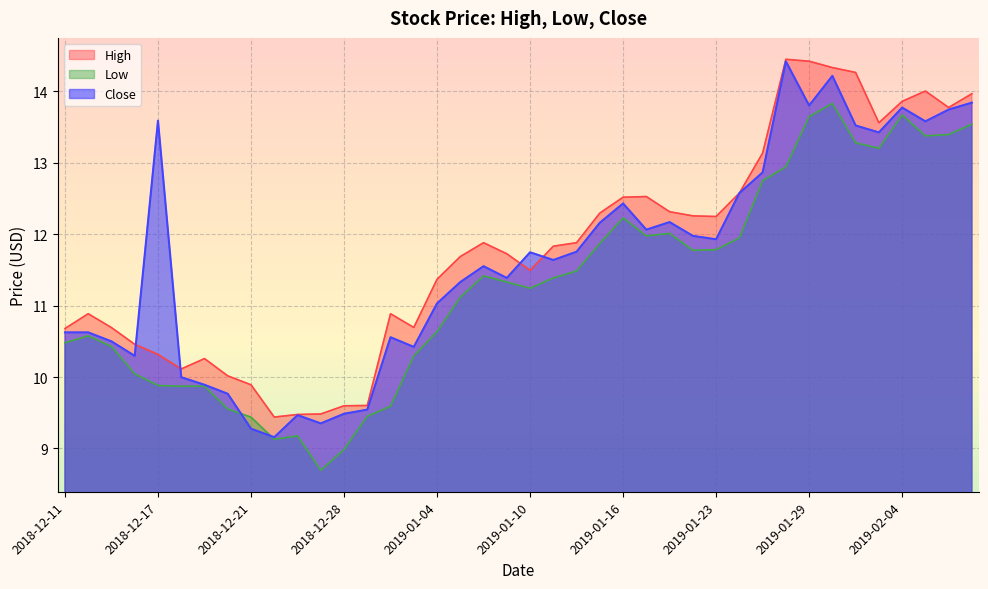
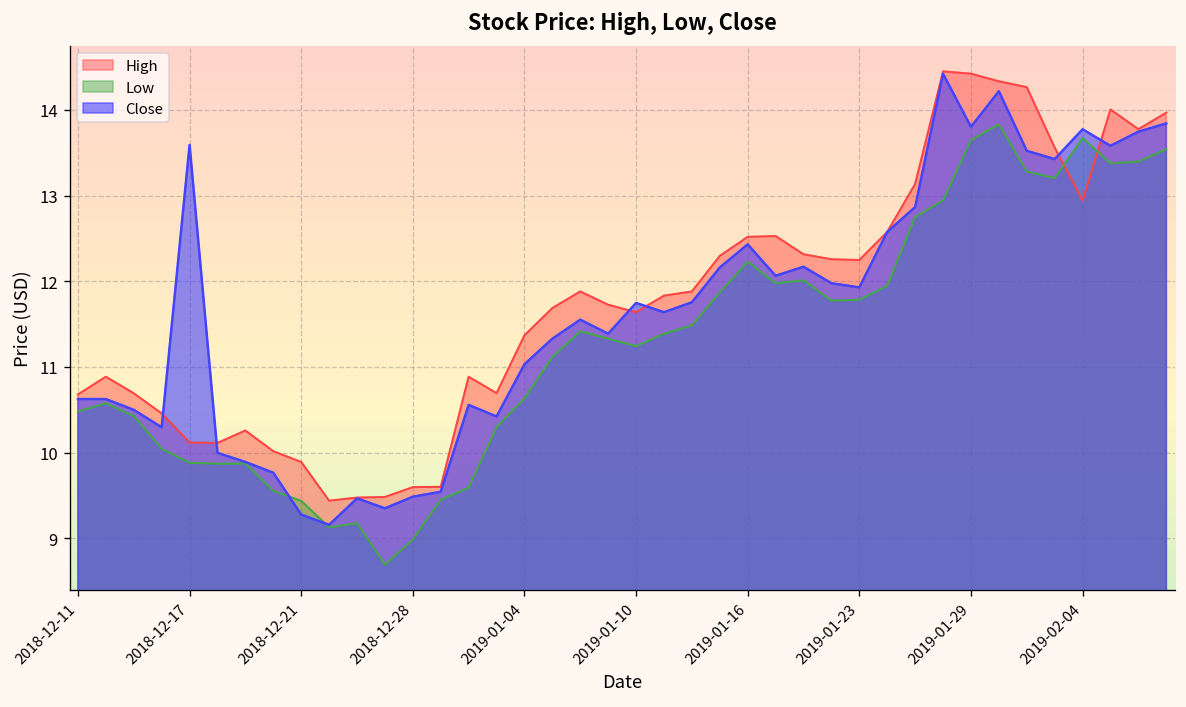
  {
    "High": {
      "2018-12-11": 10.7,
-     "2018-12-17": 10.3,
+     "2018-12-17": 10.1,
      "2018-12-21": 9.9,
      "2018-12-28": 9.6,
      "2019-01-04": 11.4,
-     "2019-01-10": 11.5,
+     "2019-01-10": 11.6,
      "2019-01-16": 12.5,
      "2019-01-23": 12.2,
      "2019-01-29": 14.4,
-     "2019-02-04": 13.9
+     "2019-02-04": 12.9
    },
    "Low": {
      "2018-12-11": 10.5,
      "2018-12-17": 9.9,
      "2018-12-21": 9.4,
      "2018-12-28": 9.0,
      "2019-01-04": 10.6,
      "2019-01-10": 11.2,
      "2019-01-16": 12.2,
      "2019-01-23": 11.8,
      "2019-01-29": 13.6,
      "2019-02-04": 13.7
    },
    "Close": {
      "2018-12-11": 10.6,
      "2018-12-17": 13.6,
      "2018-12-21": 9.3,
      "2018-12-28": 9.5,
      "2019-01-04": 11.0,
      "2019-01-10": 11.7,
      "2019-01-16": 12.4,
      "2019-01-23": 11.9,
      "2019-01-29": 13.8,
      "2019-02-04": 13.8
    }
  }
